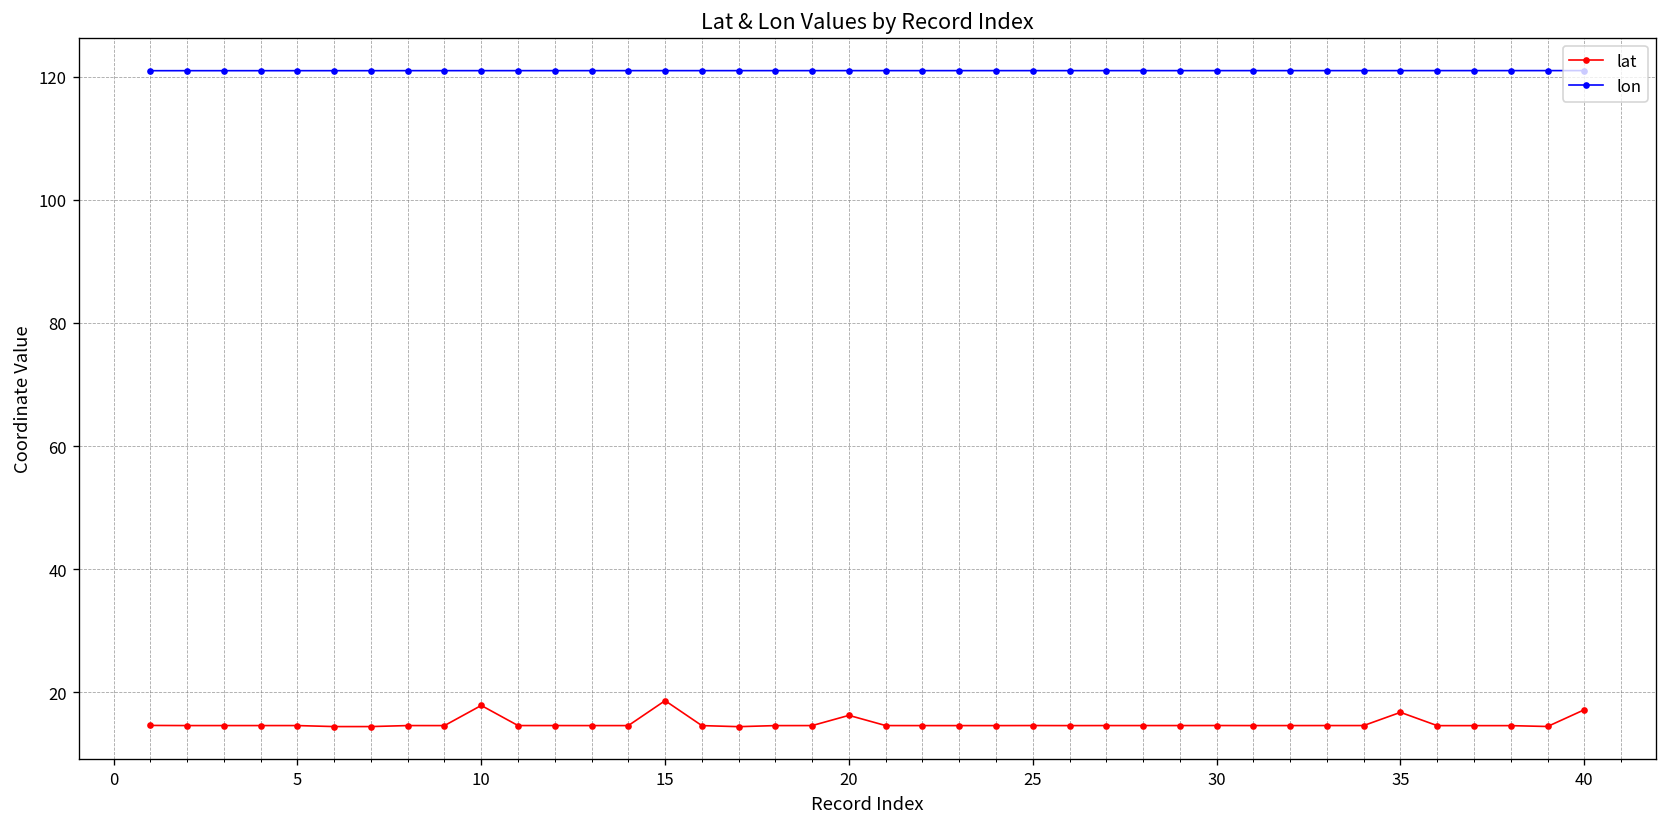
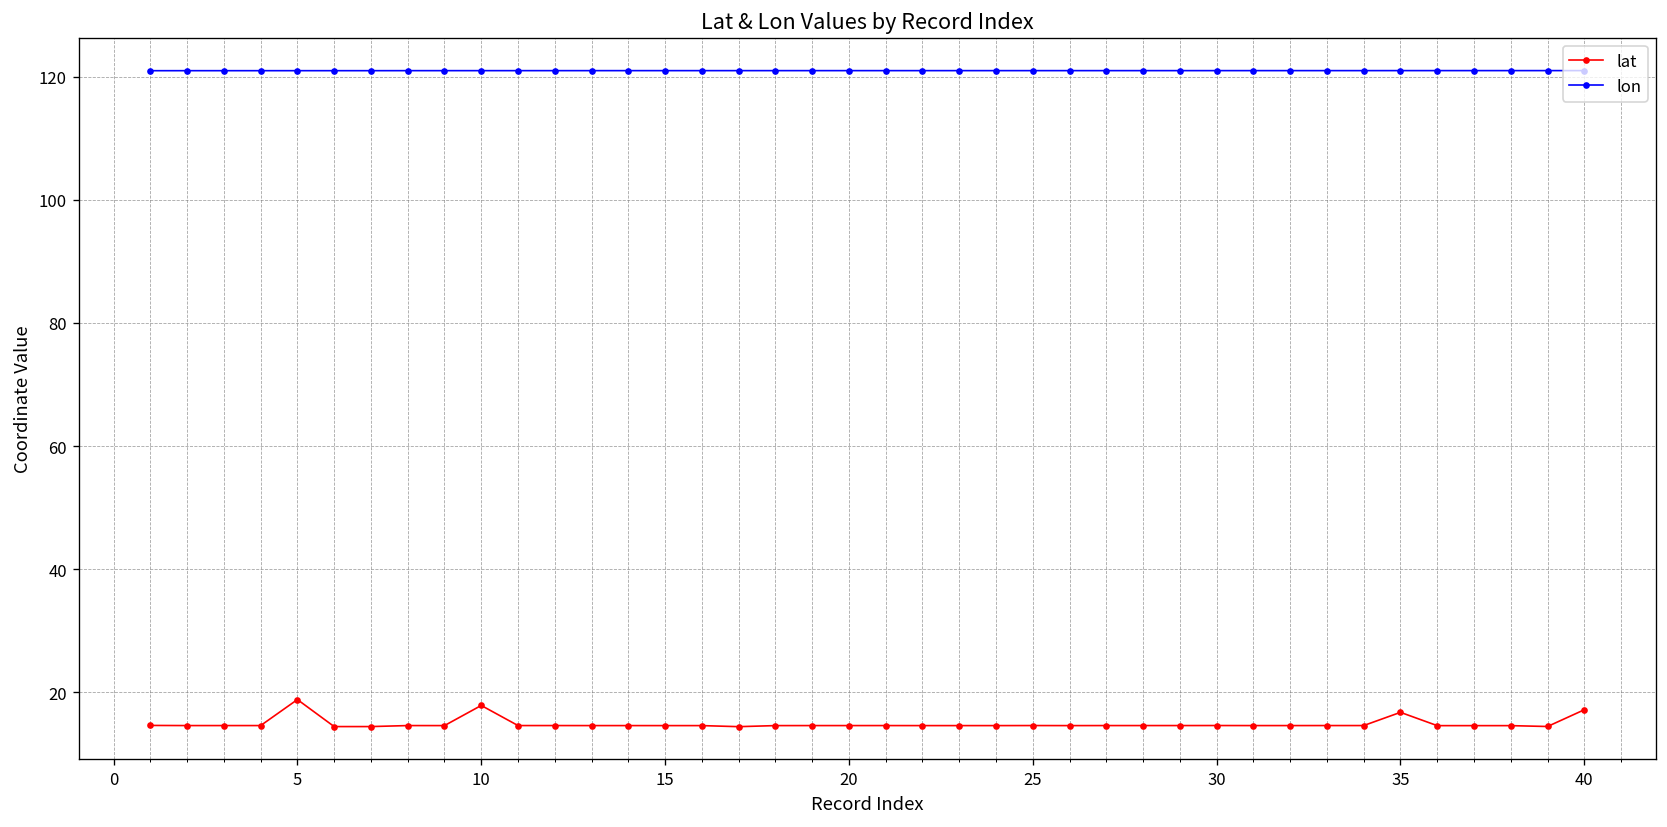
  {
    "lat": {
-     "5": 15,
+     "5": 19,
      "10": 18,
-     "15": 19,
-     "20": 16,
+     "15": 15,
+     "20": 15,
      "25": 15,
      "30": 15,
      "35": 17,
      "40": 17
    },
    "lon": {
      "5": 121,
      "10": 121,
      "15": 121,
      "20": 121,
      "25": 121,
      "30": 121,
      "35": 121
    }
  }
